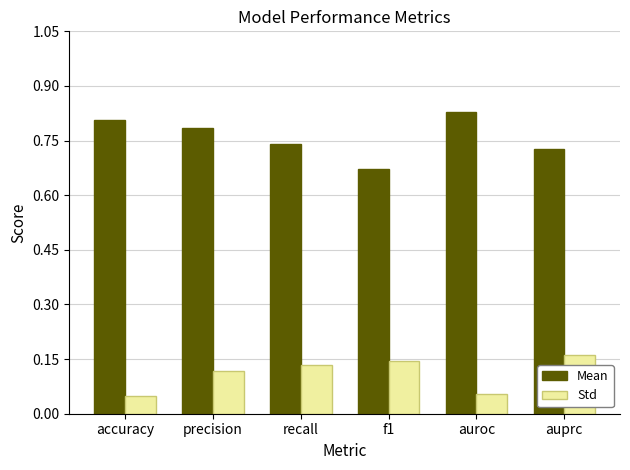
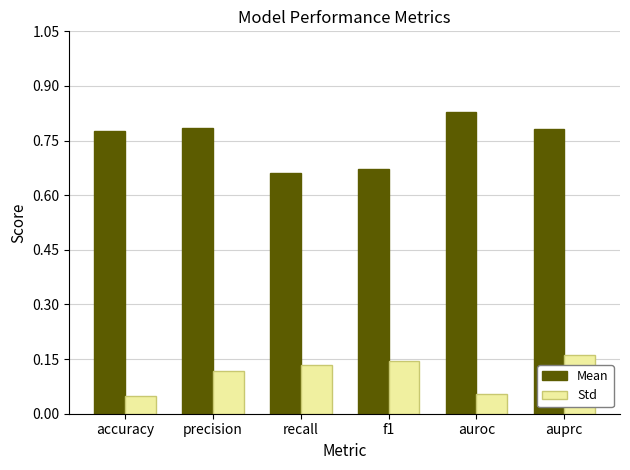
  {
    "Mean": {
-     "accuracy": 0.81,
+     "accuracy": 0.78,
      "precision": 0.78,
-     "recall": 0.74,
+     "recall": 0.66,
      "f1": 0.67,
      "auroc": 0.83,
-     "auprc": 0.73
+     "auprc": 0.78
    },
    "Std": {
      "accuracy": 0.05,
      "precision": 0.12,
      "recall": 0.13,
      "f1": 0.15,
      "auroc": 0.05,
      "auprc": 0.16
    }
  }
